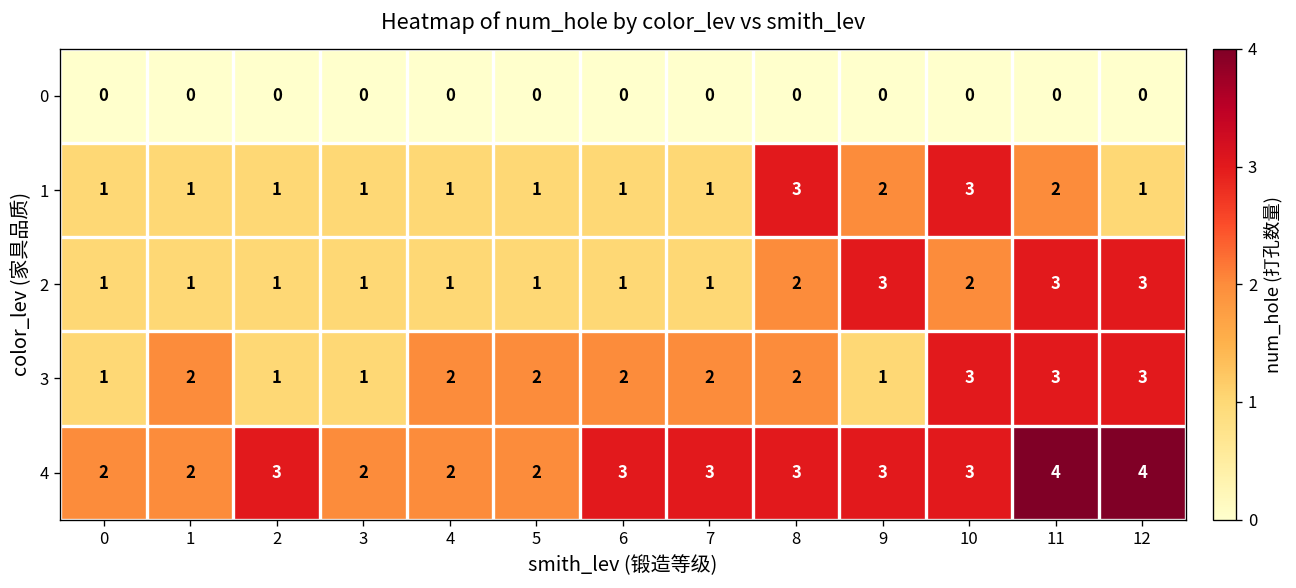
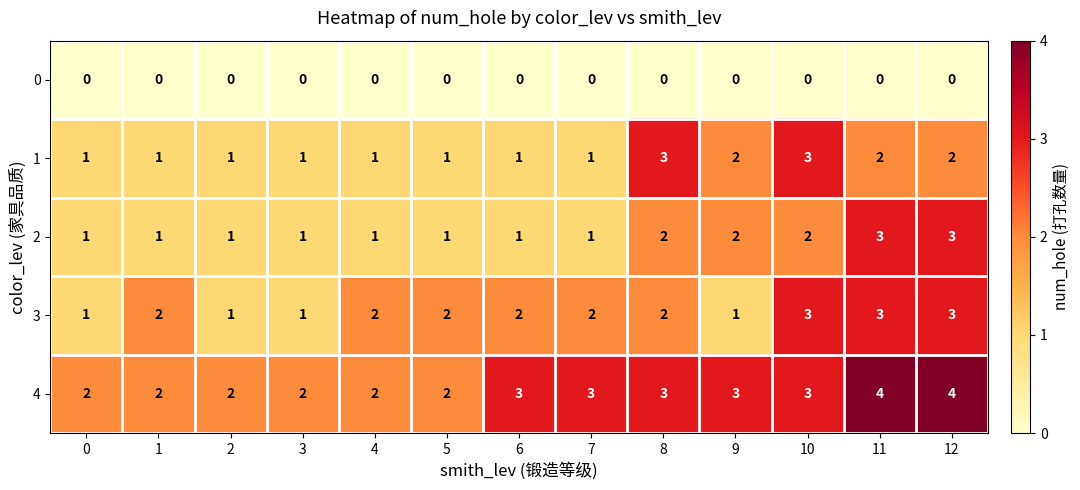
  {
    "0": {
      "0": 0,
      "1": 0,
      "2": 0,
      "3": 0,
      "4": 0,
      "5": 0,
      "6": 0,
      "7": 0,
      "8": 0,
      "9": 0,
      "10": 0,
      "11": 0,
      "12": 0
    },
    "1": {
      "0": 1,
      "1": 1,
      "2": 1,
      "3": 1,
      "4": 1,
      "5": 1,
      "6": 1,
      "7": 1,
      "8": 3,
      "9": 2,
      "10": 3,
      "11": 2,
-     "12": 1
+     "12": 2
    },
    "2": {
      "0": 1,
      "1": 1,
      "2": 1,
      "3": 1,
      "4": 1,
      "5": 1,
      "6": 1,
      "7": 1,
      "8": 2,
-     "9": 3,
+     "9": 2,
      "10": 2,
      "11": 3,
      "12": 3
    },
    "3": {
      "0": 1,
      "1": 2,
      "2": 1,
      "3": 1,
      "4": 2,
      "5": 2,
      "6": 2,
      "7": 2,
      "8": 2,
      "9": 1,
      "10": 3,
      "11": 3,
      "12": 3
    },
    "4": {
      "0": 2,
      "1": 2,
-     "2": 3,
+     "2": 2,
      "3": 2,
      "4": 2,
      "5": 2,
      "6": 3,
      "7": 3,
      "8": 3,
      "9": 3,
      "10": 3,
      "11": 4,
      "12": 4
    }
  }
